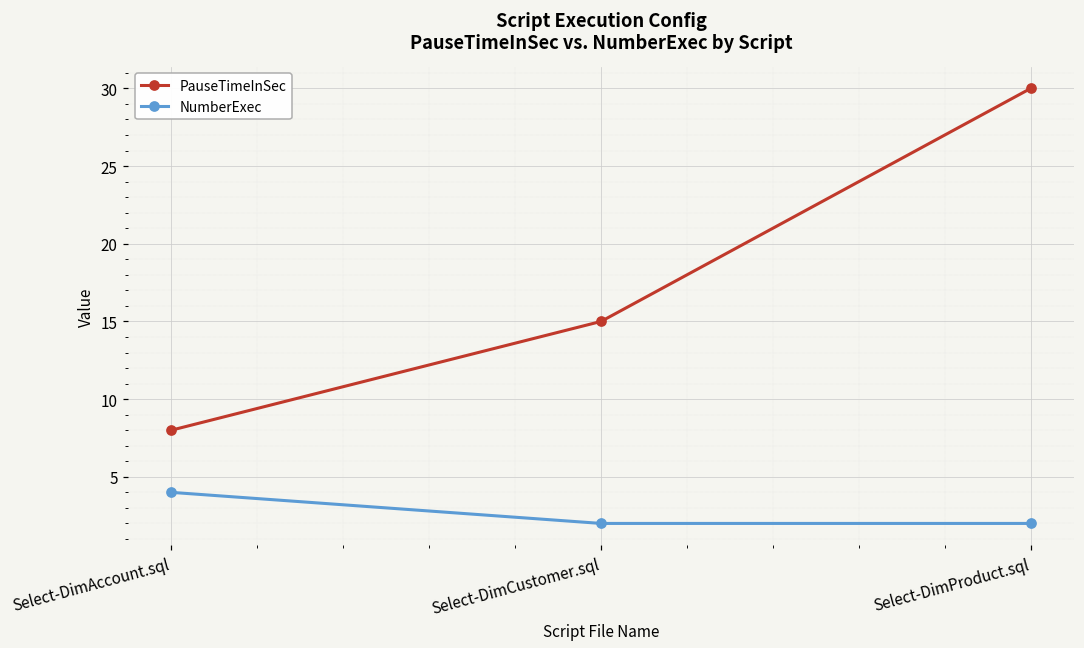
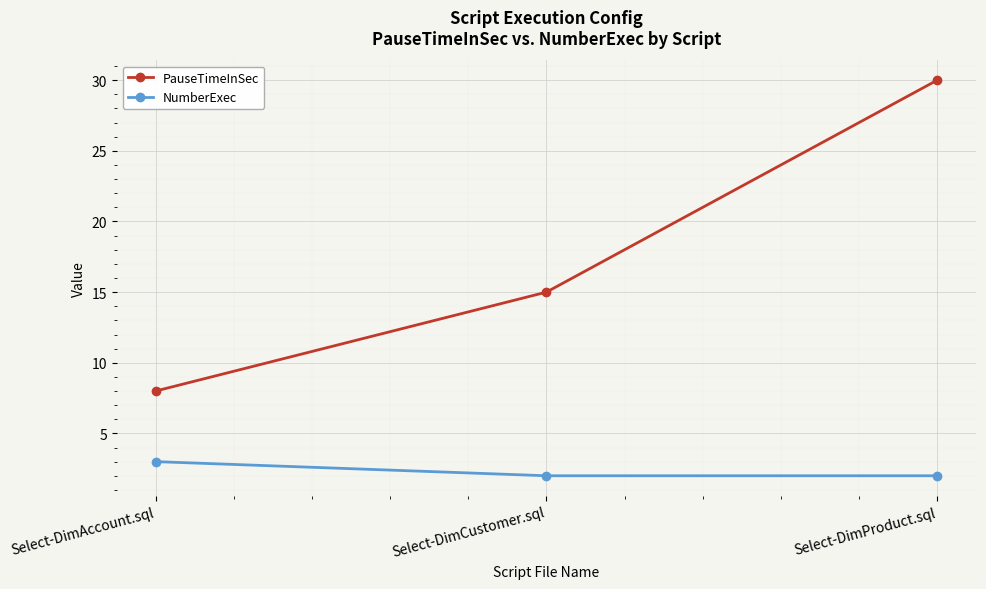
  {
    "PauseTimeInSec": {
      "Select-DimAccount.sql": 8,
      "Select-DimCustomer.sql": 15,
      "Select-DimProduct.sql": 30
    },
    "NumberExec": {
-     "Select-DimAccount.sql": 4,
+     "Select-DimAccount.sql": 3,
      "Select-DimCustomer.sql": 2,
      "Select-DimProduct.sql": 2
    }
  }
